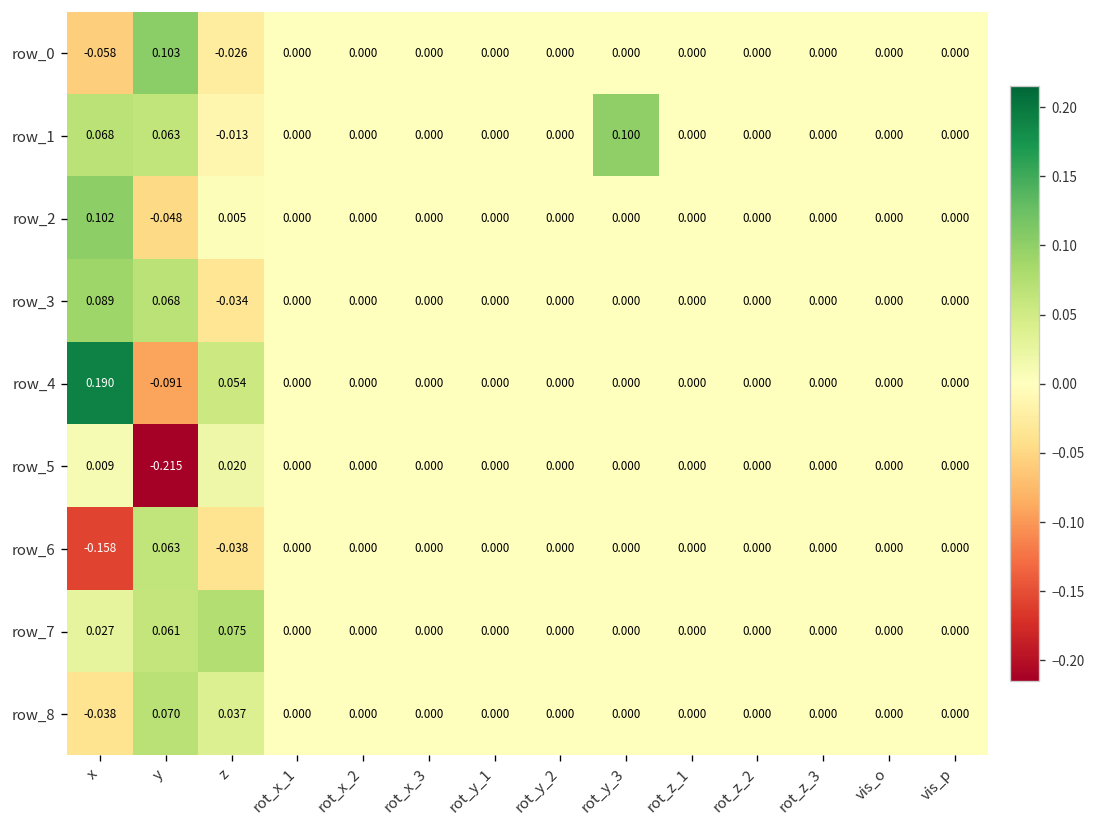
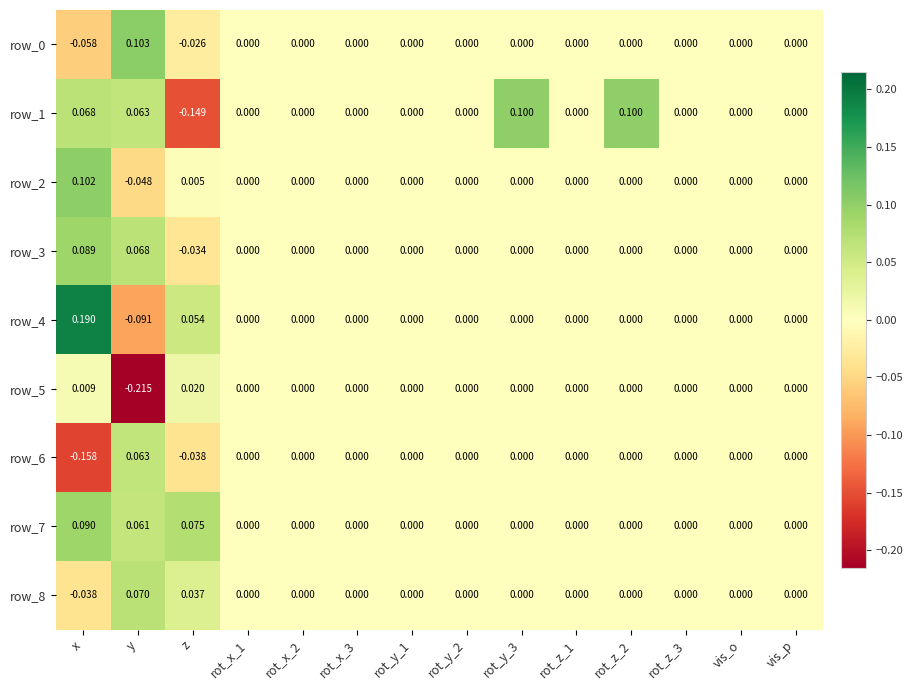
  {
    "row_0": {
      "x": -0.058,
      "y": 0.103,
      "z": -0.026,
      "rot_x_1": 0.000,
      "rot_x_2": 0.000,
      "rot_x_3": 0.000,
      "rot_y_1": 0.000,
      "rot_y_2": 0.000,
      "rot_y_3": 0.000,
      "rot_z_1": 0.000,
      "rot_z_2": 0.000,
      "rot_z_3": 0.000,
      "vis_o": 0.000,
      "vis_p": 0.000
    },
    "row_1": {
      "x": 0.068,
      "y": 0.063,
-     "z": -0.013,
+     "z": -0.149,
      "rot_x_1": 0.000,
      "rot_x_2": 0.000,
      "rot_x_3": 0.000,
      "rot_y_1": 0.000,
      "rot_y_2": 0.000,
      "rot_y_3": 0.100,
      "rot_z_1": 0.000,
-     "rot_z_2": 0.000,
+     "rot_z_2": 0.100,
      "rot_z_3": 0.000,
      "vis_o": 0.000,
      "vis_p": 0.000
    },
    "row_2": {
      "x": 0.102,
      "y": -0.048,
      "z": 0.005,
      "rot_x_1": 0.000,
      "rot_x_2": 0.000,
      "rot_x_3": 0.000,
      "rot_y_1": 0.000,
      "rot_y_2": 0.000,
      "rot_y_3": 0.000,
      "rot_z_1": 0.000,
      "rot_z_2": 0.000,
      "rot_z_3": 0.000,
      "vis_o": 0.000,
      "vis_p": 0.000
    },
    "row_3": {
      "x": 0.089,
      "y": 0.068,
      "z": -0.034,
      "rot_x_1": 0.000,
      "rot_x_2": 0.000,
      "rot_x_3": 0.000,
      "rot_y_1": 0.000,
      "rot_y_2": 0.000,
      "rot_y_3": 0.000,
      "rot_z_1": 0.000,
      "rot_z_2": 0.000,
      "rot_z_3": 0.000,
      "vis_o": 0.000,
      "vis_p": 0.000
    },
    "row_4": {
      "x": 0.190,
      "y": -0.091,
      "z": 0.054,
      "rot_x_1": 0.000,
      "rot_x_2": 0.000,
      "rot_x_3": 0.000,
      "rot_y_1": 0.000,
      "rot_y_2": 0.000,
      "rot_y_3": 0.000,
      "rot_z_1": 0.000,
      "rot_z_2": 0.000,
      "rot_z_3": 0.000,
      "vis_o": 0.000,
      "vis_p": 0.000
    },
    "row_5": {
      "x": 0.009,
      "y": -0.215,
      "z": 0.020,
      "rot_x_1": 0.000,
      "rot_x_2": 0.000,
      "rot_x_3": 0.000,
      "rot_y_1": 0.000,
      "rot_y_2": 0.000,
      "rot_y_3": 0.000,
      "rot_z_1": 0.000,
      "rot_z_2": 0.000,
      "rot_z_3": 0.000,
      "vis_o": 0.000,
      "vis_p": 0.000
    },
    "row_6": {
      "x": -0.158,
      "y": 0.063,
      "z": -0.038,
      "rot_x_1": 0.000,
      "rot_x_2": 0.000,
      "rot_x_3": 0.000,
      "rot_y_1": 0.000,
      "rot_y_2": 0.000,
      "rot_y_3": 0.000,
      "rot_z_1": 0.000,
      "rot_z_2": 0.000,
      "rot_z_3": 0.000,
      "vis_o": 0.000,
      "vis_p": 0.000
    },
    "row_7": {
-     "x": 0.027,
+     "x": 0.090,
      "y": 0.061,
      "z": 0.075,
      "rot_x_1": 0.000,
      "rot_x_2": 0.000,
      "rot_x_3": 0.000,
      "rot_y_1": 0.000,
      "rot_y_2": 0.000,
      "rot_y_3": 0.000,
      "rot_z_1": 0.000,
      "rot_z_2": 0.000,
      "rot_z_3": 0.000,
      "vis_o": 0.000,
      "vis_p": 0.000
    },
    "row_8": {
      "x": -0.038,
      "y": 0.070,
      "z": 0.037,
      "rot_x_1": 0.000,
      "rot_x_2": 0.000,
      "rot_x_3": 0.000,
      "rot_y_1": 0.000,
      "rot_y_2": 0.000,
      "rot_y_3": 0.000,
      "rot_z_1": 0.000,
      "rot_z_2": 0.000,
      "rot_z_3": 0.000,
      "vis_o": 0.000,
      "vis_p": 0.000
    }
  }
